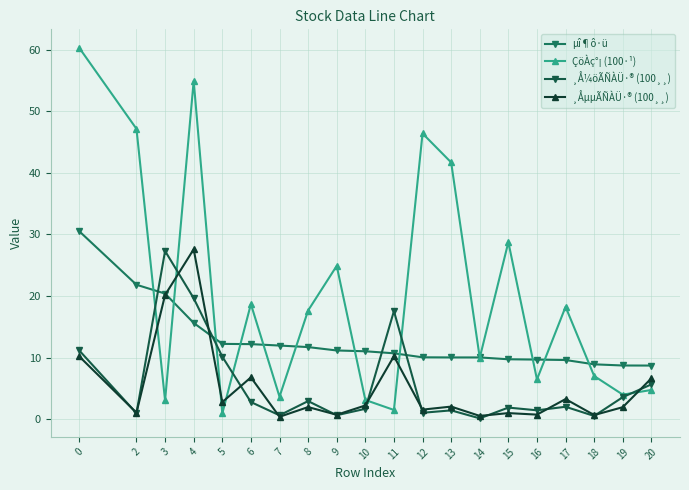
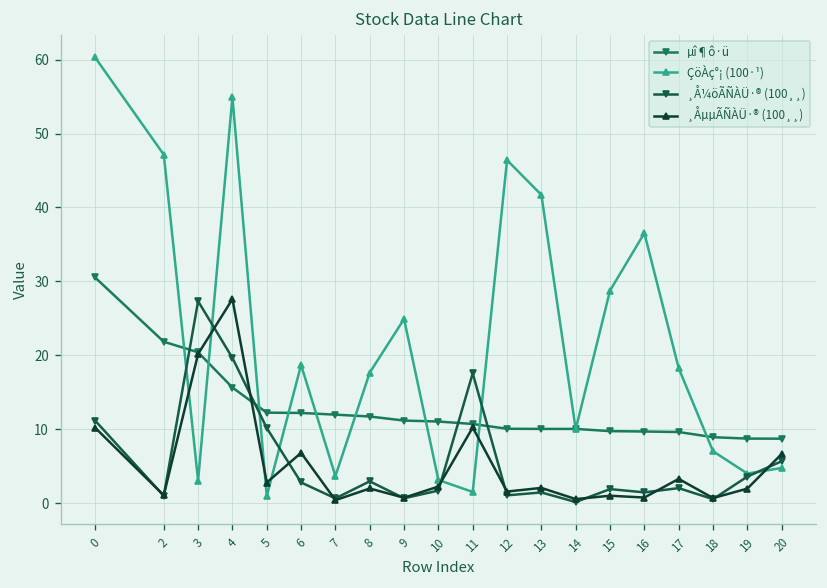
  {
    "ÇöÀç°¡ (100·¹)": {
      "0": 60,
      "2": 47,
      "3": 3,
      "4": 55,
      "5": 1,
      "6": 19,
      "7": 4,
      "8": 18,
      "9": 25,
      "10": 3,
      "11": 2,
      "12": 46,
      "13": 42,
      "15": 29,
-     "16": 6,
+     "16": 37,
      "17": 18,
      "18": 7,
      "20": 5
    }
  }
